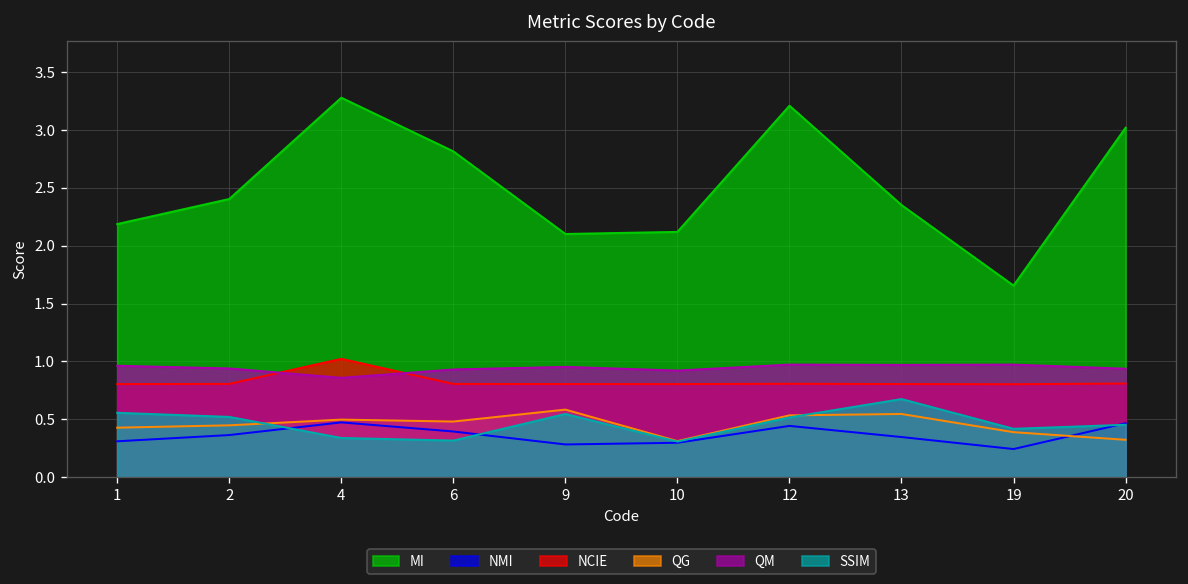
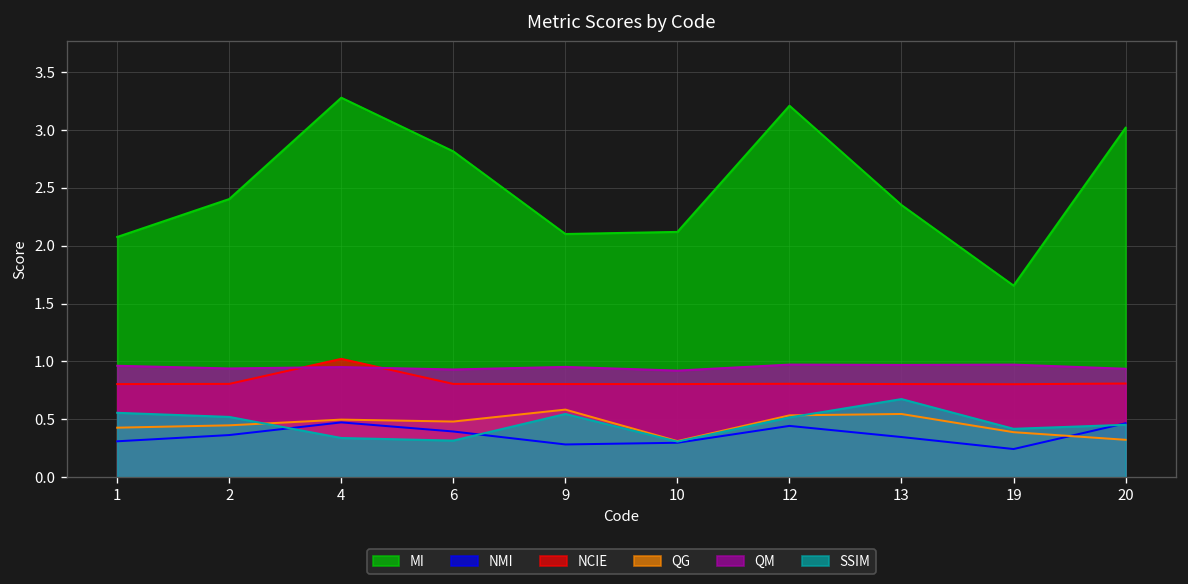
  {
    "MI": {
-     "1": 2.2,
+     "1": 2.1,
      "2": 2.4,
      "4": 3.3,
      "6": 2.8,
      "9": 2.1,
      "10": 2.1,
      "12": 3.2,
      "13": 2.4,
      "19": 1.7,
      "20": 3.0
    },
    "NMI": {
      "1": 0.3,
      "2": 0.4,
      "6": 0.4,
      "9": 0.3,
      "12": 0.4,
      "13": 0.3,
      "19": 0.2
    },
    "NCIE": {
      "1": 0.8,
      "2": 0.8,
      "4": 1.0,
      "6": 0.8,
      "9": 0.8,
      "10": 0.8,
      "12": 0.8,
      "13": 0.8,
      "19": 0.8,
      "20": 0.8
    },
    "QG": {
      "1": 0.4,
      "2": 0.4,
      "6": 0.5,
      "9": 0.6,
      "13": 0.5,
      "19": 0.4,
      "20": 0.3
    },
    "QM": {
      "1": 1.0,
      "2": 0.9,
-     "4": 0.9,
+     "4": 1.0,
      "6": 0.9,
      "9": 1.0,
      "10": 0.9,
      "12": 1.0,
      "13": 1.0,
      "19": 1.0,
      "20": 0.9
    },
    "SSIM": {
      "1": 0.6,
      "2": 0.5,
      "4": 0.3,
      "6": 0.3,
      "9": 0.5,
      "13": 0.7,
      "19": 0.4
    }
  }
